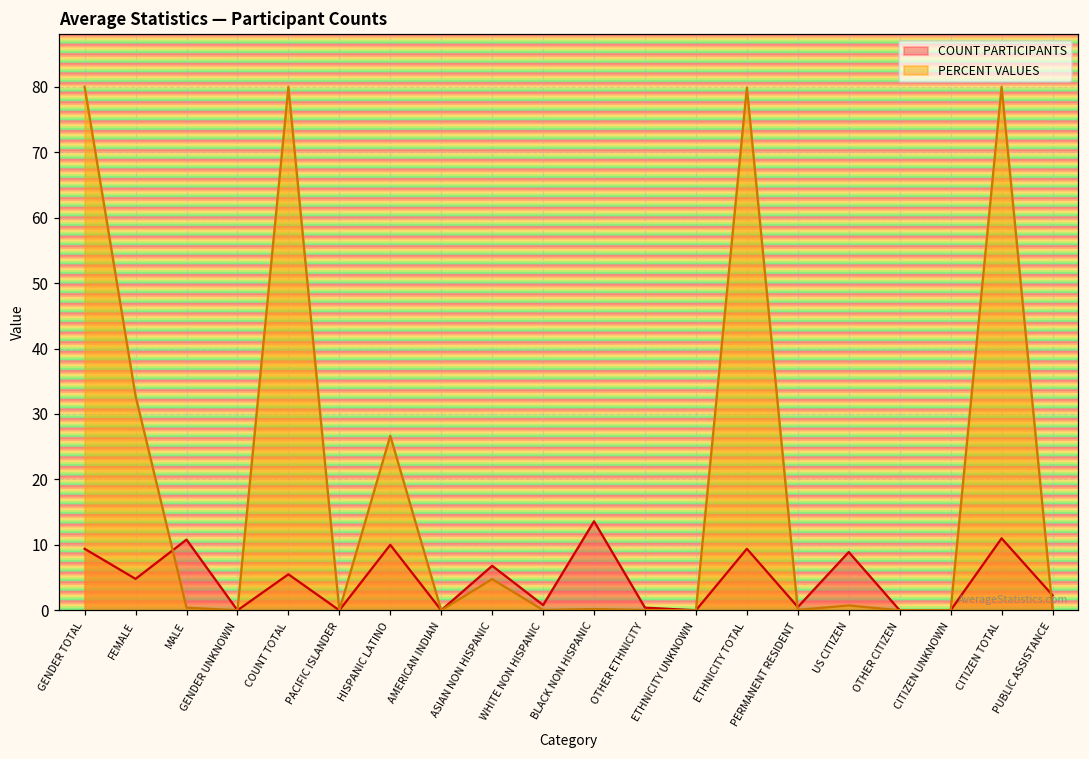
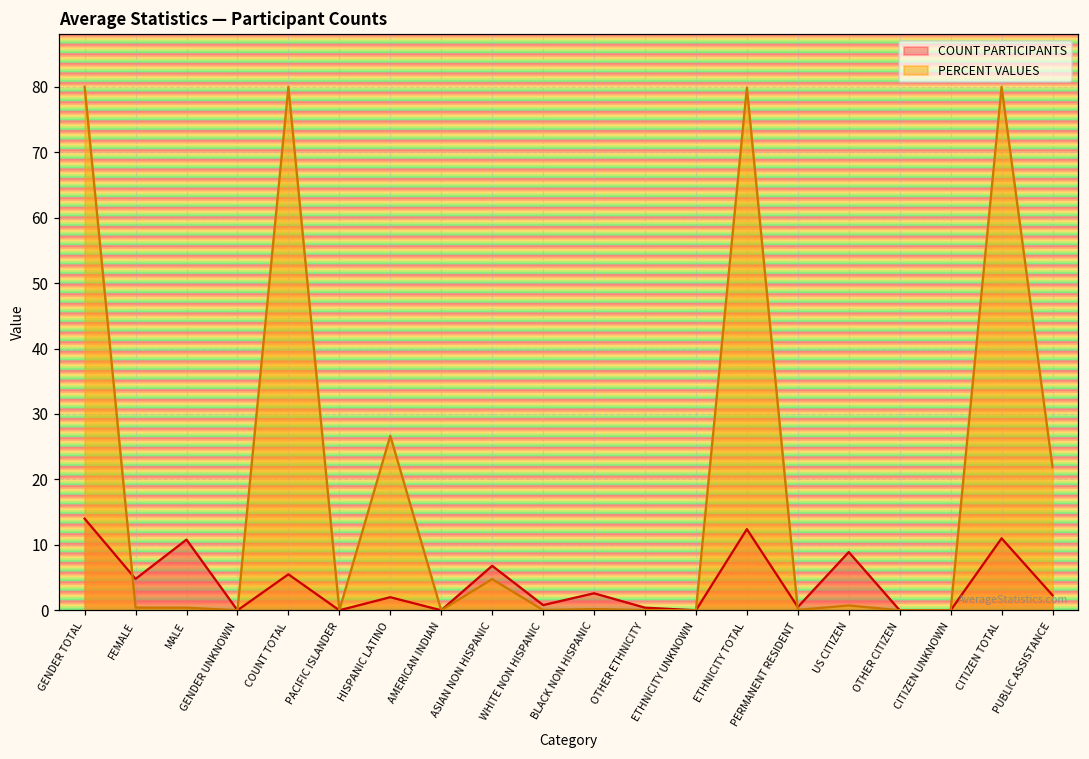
  {
    "COUNT PARTICIPANTS": {
-     "GENDER TOTAL": 9,
+     "GENDER TOTAL": 14,
      "FEMALE": 5,
      "MALE": 11,
      "COUNT TOTAL": 6,
-     "HISPANIC LATINO": 10,
+     "HISPANIC LATINO": 2,
      "ASIAN NON HISPANIC": 7,
      "WHITE NON HISPANIC": 1,
-     "BLACK NON HISPANIC": 14,
-     "ETHNICITY TOTAL": 9,
+     "BLACK NON HISPANIC": 3,
+     "ETHNICITY TOTAL": 12,
      "PERMANENT RESIDENT": 1,
      "US CITIZEN": 9,
      "CITIZEN TOTAL": 11,
      "PUBLIC ASSISTANCE": 2
    },
    "PERCENT VALUES": {
      "GENDER TOTAL": 80,
-     "FEMALE": 33,
+     "FEMALE": 0,
      "MALE": 0,
      "COUNT TOTAL": 80,
      "HISPANIC LATINO": 27,
      "ASIAN NON HISPANIC": 5,
      "WHITE NON HISPANIC": 0,
      "BLACK NON HISPANIC": 0,
      "ETHNICITY TOTAL": 80,
      "PERMANENT RESIDENT": 0,
      "US CITIZEN": 1,
      "CITIZEN TOTAL": 80,
-     "PUBLIC ASSISTANCE": 0
+     "PUBLIC ASSISTANCE": 22
    }
  }
